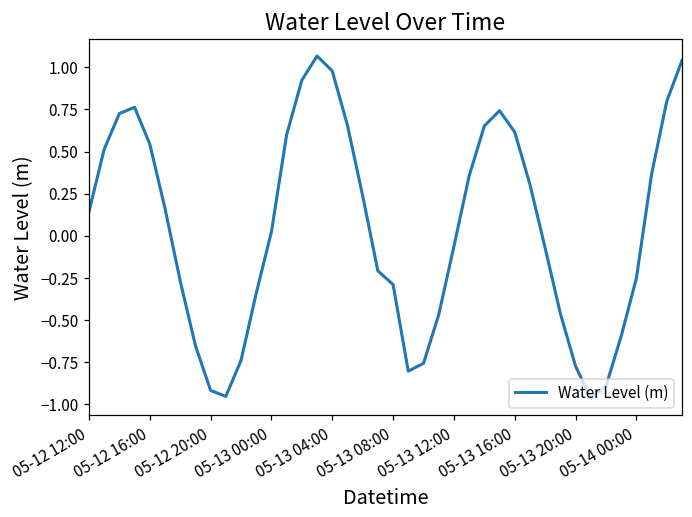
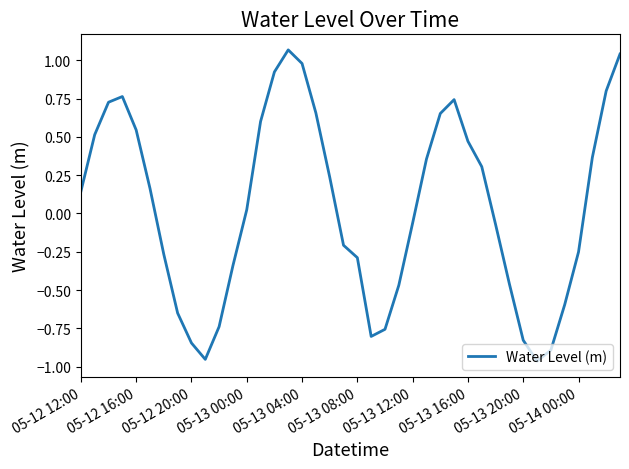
  {
    "05-12 12:00": 0.14,
    "05-12 16:00": 0.54,
-   "05-12 20:00": -0.92,
+   "05-12 20:00": -0.85,
    "05-13 00:00": 0.02,
    "05-13 04:00": 0.98,
    "05-13 08:00": -0.29,
    "05-13 12:00": -0.06,
-   "05-13 16:00": 0.62,
-   "05-13 20:00": -0.77,
+   "05-13 16:00": 0.47,
+   "05-13 20:00": -0.83,
    "05-14 00:00": -0.25
  }
